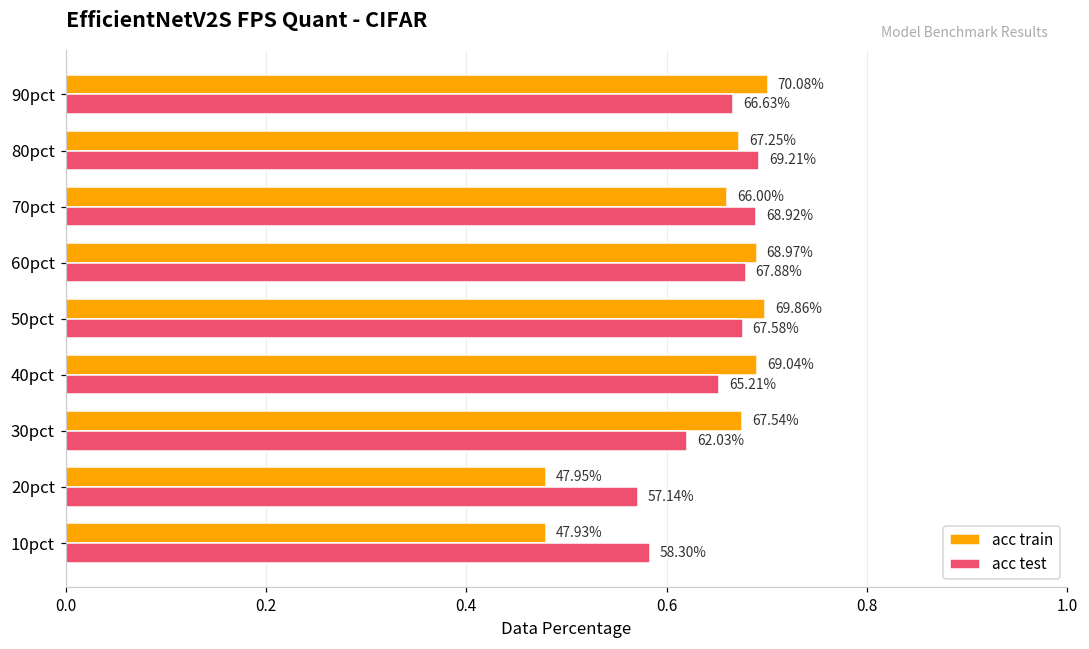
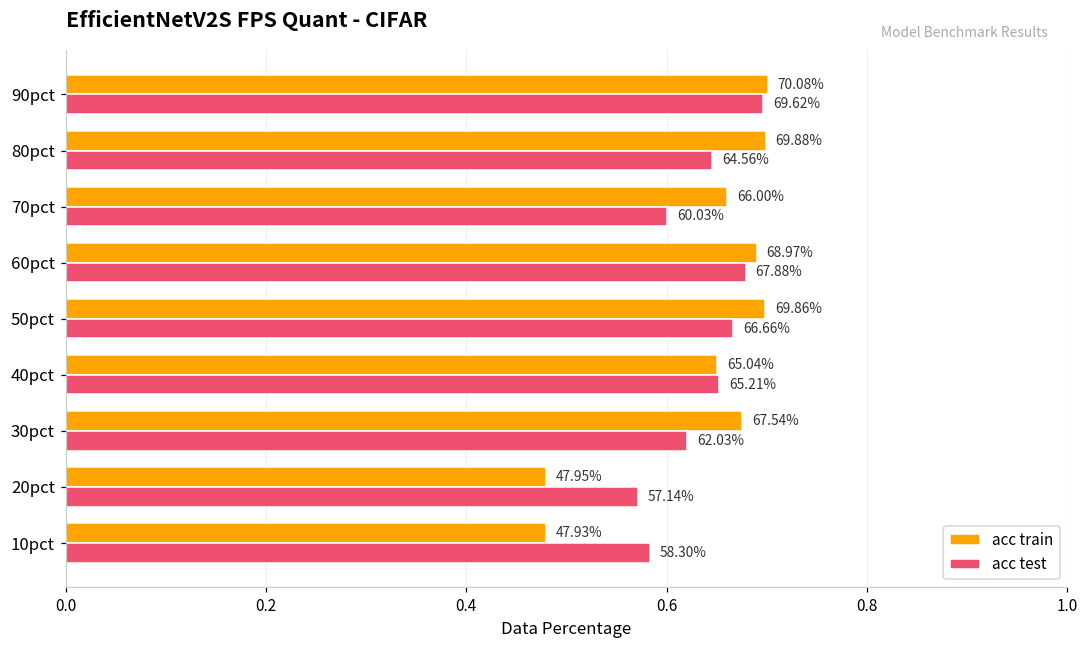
  {
    "acc train": {
      "90pct": "70.08%",
-     "80pct": "67.25%",
+     "80pct": "69.88%",
      "70pct": "66.00%",
      "60pct": "68.97%",
      "50pct": "69.86%",
-     "40pct": "69.04%",
+     "40pct": "65.04%",
      "30pct": "67.54%",
      "20pct": "47.95%",
      "10pct": "47.93%"
    },
    "acc test": {
-     "90pct": "66.63%",
-     "80pct": "69.21%",
-     "70pct": "68.92%",
+     "90pct": "69.62%",
+     "80pct": "64.56%",
+     "70pct": "60.03%",
      "60pct": "67.88%",
-     "50pct": "67.58%",
+     "50pct": "66.66%",
      "40pct": "65.21%",
      "30pct": "62.03%",
      "20pct": "57.14%",
      "10pct": "58.30%"
    }
  }
